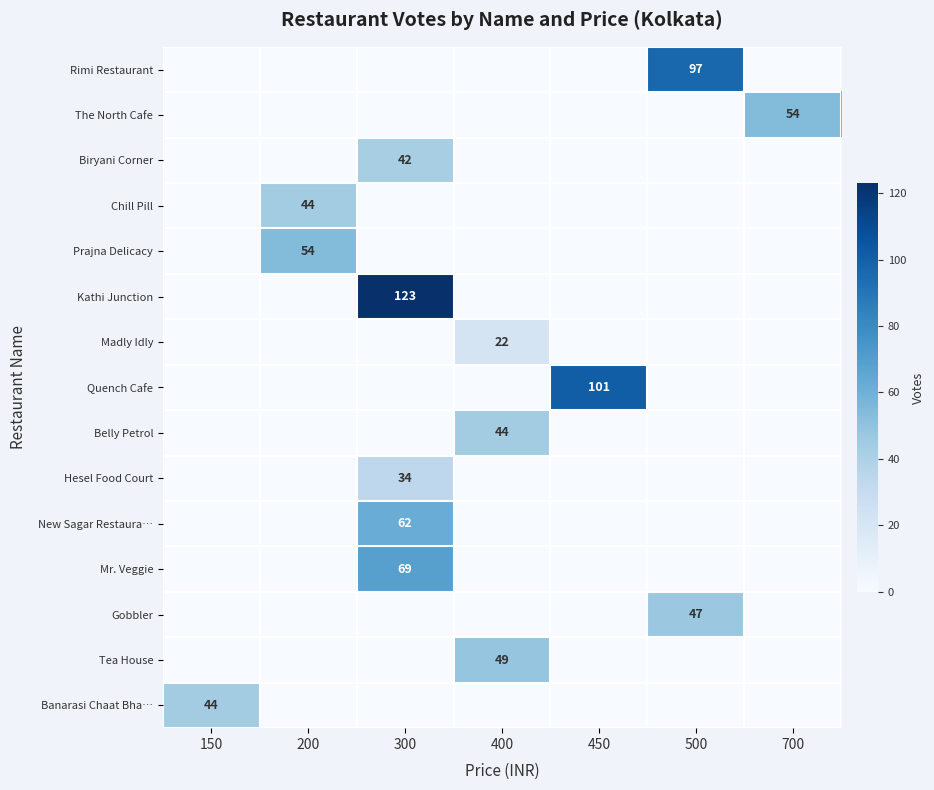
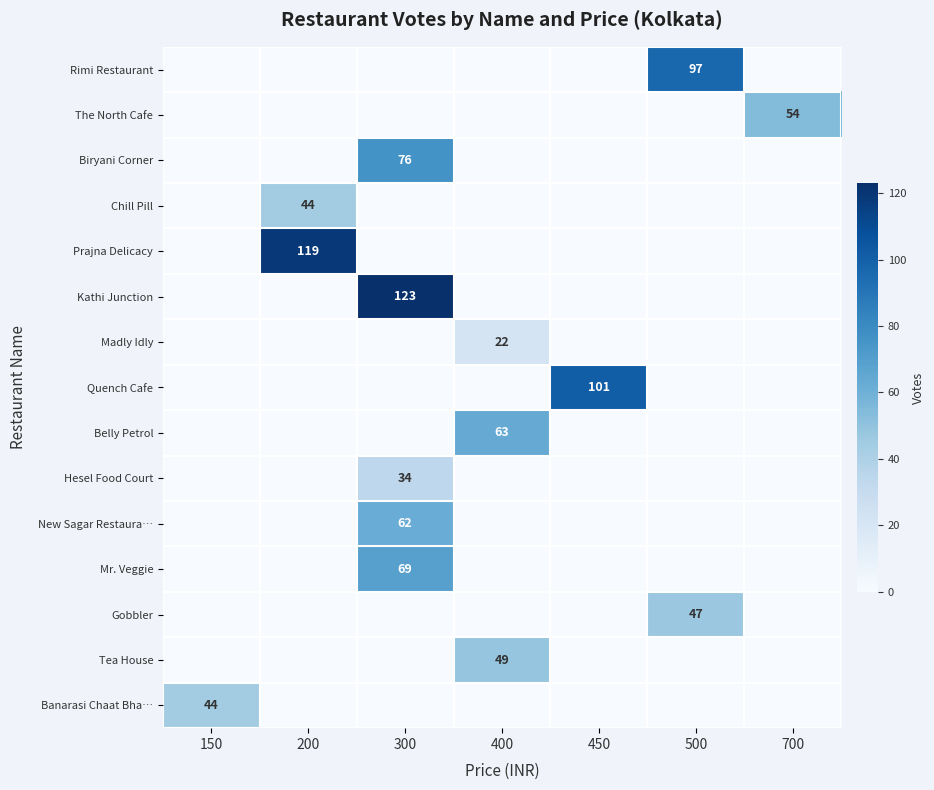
  {
    "Rimi Restaurant": {
      "500": 97
    },
    "The North Cafe": {
      "700": 54
    },
    "Biryani Corner": {
-     "300": 42
+     "300": 76
    },
    "Chill Pill": {
      "200": 44
    },
    "Prajna Delicacy": {
-     "200": 54
+     "200": 119
    },
    "Kathi Junction": {
      "300": 123
    },
    "Madly Idly": {
      "400": 22
    },
    "Quench Cafe": {
      "450": 101
    },
    "Belly Petrol": {
-     "400": 44
+     "400": 63
    },
    "Hesel Food Court": {
      "300": 34
    },
    "New Sagar Restaura…": {
      "300": 62
    },
    "Mr. Veggie": {
      "300": 69
    },
    "Gobbler": {
      "500": 47
    },
    "Tea House": {
      "400": 49
    },
    "Banarasi Chaat Bha…": {
      "150": 44
    }
  }
